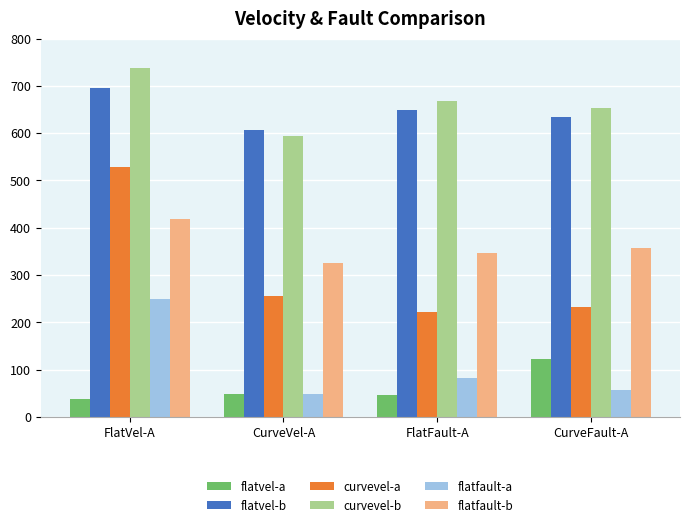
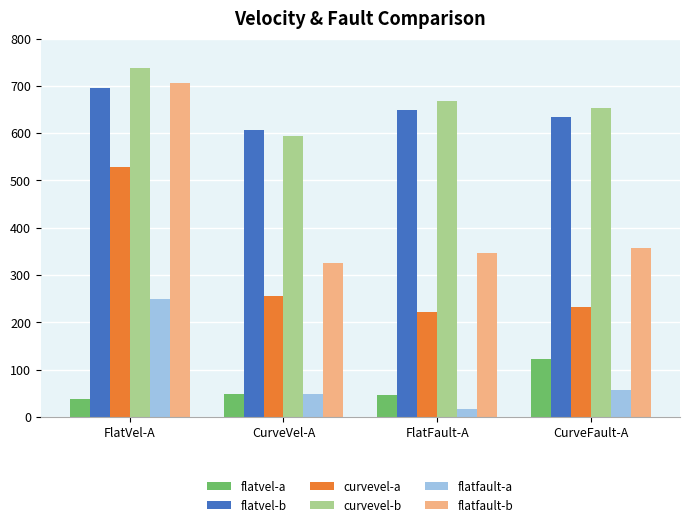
  {
    "flatvel-a": {
      "FlatVel-A": 40,
      "CurveVel-A": 50,
      "FlatFault-A": 50,
      "CurveFault-A": 120
    },
    "flatvel-b": {
      "FlatVel-A": 700,
      "CurveVel-A": 610,
      "FlatFault-A": 650,
      "CurveFault-A": 630
    },
    "curvevel-a": {
      "FlatVel-A": 530,
      "CurveVel-A": 260,
      "FlatFault-A": 220,
      "CurveFault-A": 230
    },
    "curvevel-b": {
      "FlatVel-A": 740,
      "CurveVel-A": 590,
      "FlatFault-A": 670,
      "CurveFault-A": 650
    },
    "flatfault-a": {
      "FlatVel-A": 250,
      "CurveVel-A": 50,
-     "FlatFault-A": 80,
+     "FlatFault-A": 20,
      "CurveFault-A": 60
    },
    "flatfault-b": {
-     "FlatVel-A": 420,
+     "FlatVel-A": 710,
      "CurveVel-A": 320,
      "FlatFault-A": 350,
      "CurveFault-A": 360
    }
  }
